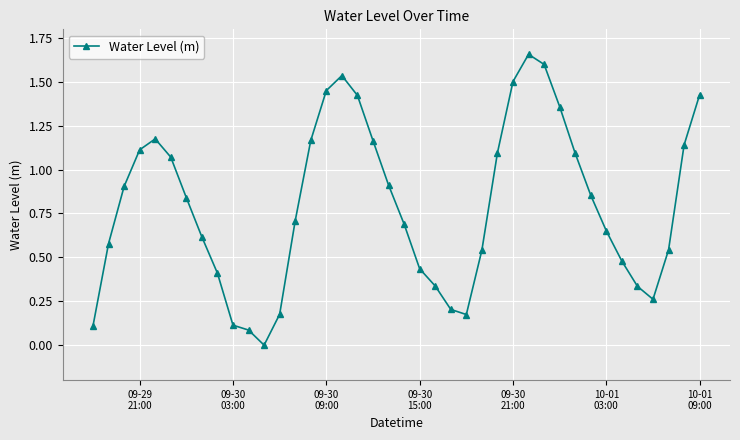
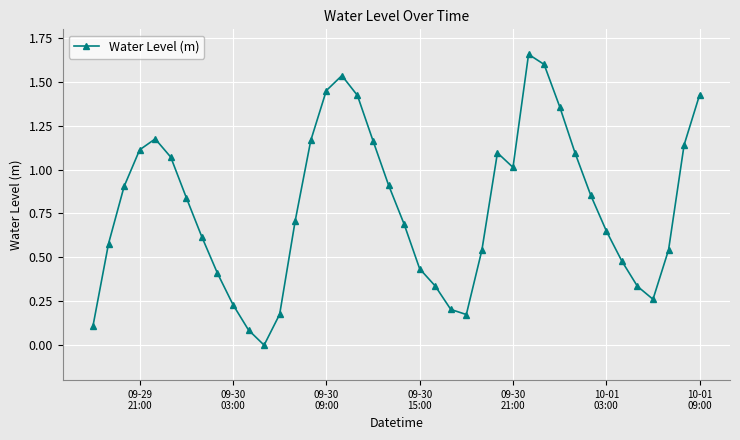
  {
    "09-29 21:00": 1.11,
-   "09-30 03:00": 0.11,
+   "09-30 03:00": 0.23,
    "09-30 09:00": 1.45,
    "09-30 15:00": 0.43,
-   "09-30 21:00": 1.50,
+   "09-30 21:00": 1.01,
    "10-01 03:00": 0.65,
    "10-01 09:00": 1.43
  }
